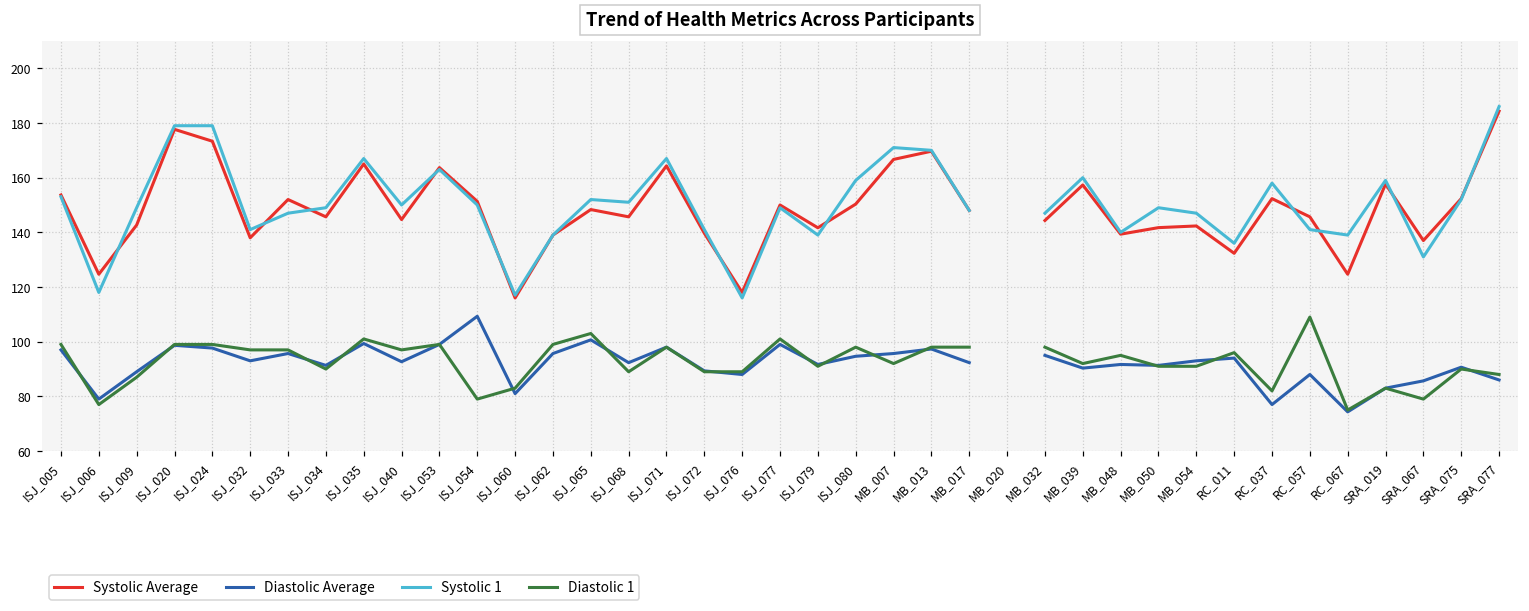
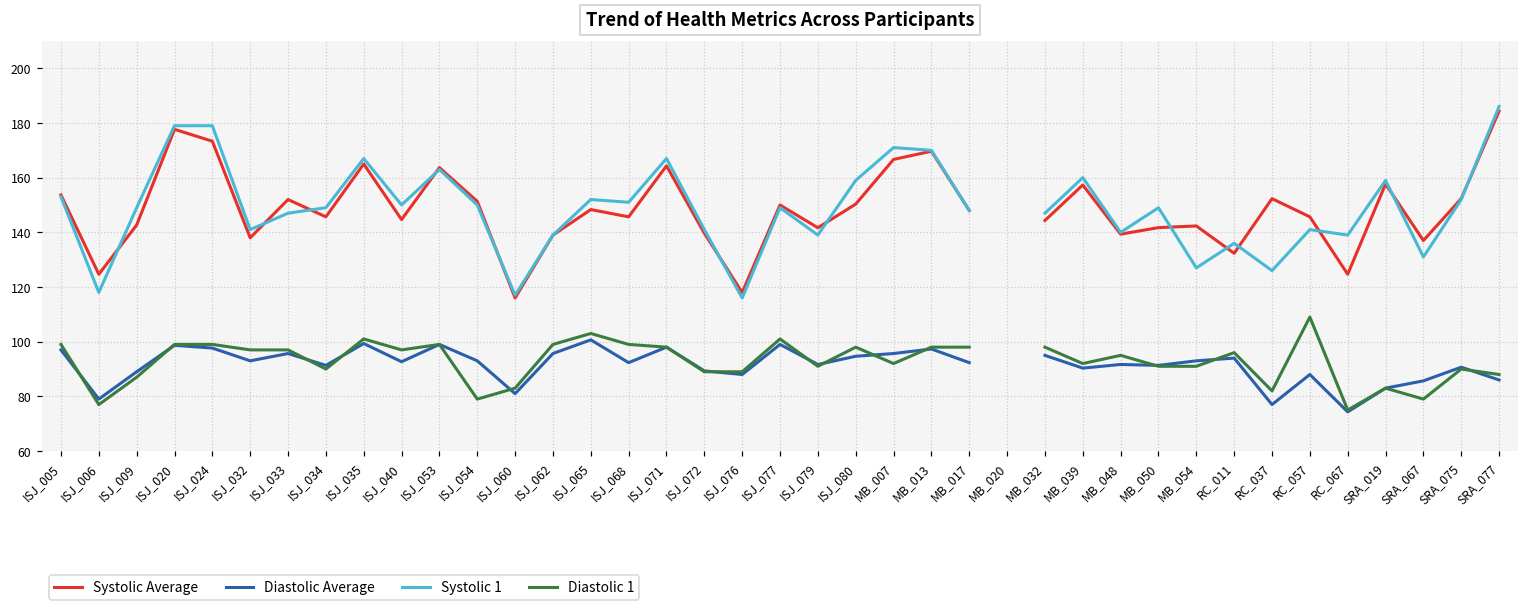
  {
    "Systolic Average": {
      "ISJ_006": 125,
      "ISJ_009": 143,
      "ISJ_020": 178,
      "ISJ_024": 173,
      "ISJ_032": 138,
      "ISJ_033": 152,
      "ISJ_034": 146,
      "ISJ_035": 165,
      "ISJ_040": 145,
      "ISJ_054": 151,
      "ISJ_065": 148,
      "ISJ_068": 146,
      "ISJ_071": 164,
      "ISJ_072": 140,
      "ISJ_076": 118,
      "ISJ_079": 142,
      "ISJ_080": 150,
      "MB_007": 167,
      "MB_032": 144,
      "MB_039": 157,
      "MB_050": 142,
      "MB_054": 142,
      "RC_011": 132,
      "RC_037": 152,
      "RC_057": 146,
      "RC_067": 125,
      "SRA_019": 158,
      "SRA_067": 137,
      "SRA_077": 184
    },
    "Diastolic Average": {
      "ISJ_005": 97,
      "ISJ_006": 79,
      "ISJ_009": 89,
      "ISJ_024": 98,
      "ISJ_032": 93,
      "ISJ_033": 96,
      "ISJ_034": 91,
      "ISJ_035": 99,
      "ISJ_040": 93,
-     "ISJ_054": 109,
+     "ISJ_054": 93,
      "ISJ_060": 81,
      "ISJ_062": 96,
      "ISJ_065": 101,
      "ISJ_068": 92,
      "ISJ_077": 99,
      "ISJ_080": 95,
      "MB_007": 96,
      "MB_017": 92,
      "MB_032": 95,
      "MB_039": 90,
      "MB_048": 92,
      "MB_054": 93,
      "RC_011": 94,
      "RC_037": 77,
      "RC_057": 88,
      "SRA_067": 86,
      "SRA_077": 86
    },
    "Systolic 1": {
      "ISJ_006": 118,
      "ISJ_009": 149,
      "ISJ_020": 179,
      "ISJ_024": 179,
      "ISJ_032": 141,
      "ISJ_033": 147,
      "ISJ_034": 149,
      "ISJ_035": 167,
      "ISJ_040": 150,
      "ISJ_054": 150,
      "ISJ_065": 152,
      "ISJ_068": 151,
      "ISJ_071": 167,
      "ISJ_072": 141,
      "ISJ_076": 116,
      "ISJ_079": 139,
      "ISJ_080": 159,
      "MB_007": 171,
      "MB_032": 147,
      "MB_039": 160,
      "MB_050": 149,
-     "MB_054": 147,
+     "MB_054": 127,
      "RC_011": 136,
-     "RC_037": 158,
+     "RC_037": 126,
      "RC_057": 141,
      "RC_067": 139,
      "SRA_019": 159,
      "SRA_067": 131,
      "SRA_077": 186
    },
    "Diastolic 1": {
      "ISJ_005": 99,
      "ISJ_006": 77,
      "ISJ_009": 87,
      "ISJ_024": 99,
      "ISJ_032": 97,
      "ISJ_033": 97,
      "ISJ_034": 90,
      "ISJ_035": 101,
      "ISJ_040": 97,
      "ISJ_054": 79,
      "ISJ_060": 83,
      "ISJ_062": 99,
      "ISJ_065": 103,
-     "ISJ_068": 89,
+     "ISJ_068": 99,
      "ISJ_077": 101,
      "ISJ_080": 98,
      "MB_007": 92,
      "MB_017": 98,
      "MB_032": 98,
      "MB_039": 92,
      "MB_048": 95,
      "MB_054": 91,
      "RC_011": 96,
      "RC_037": 82,
      "RC_057": 109,
      "SRA_067": 79,
      "SRA_077": 88
    }
  }
